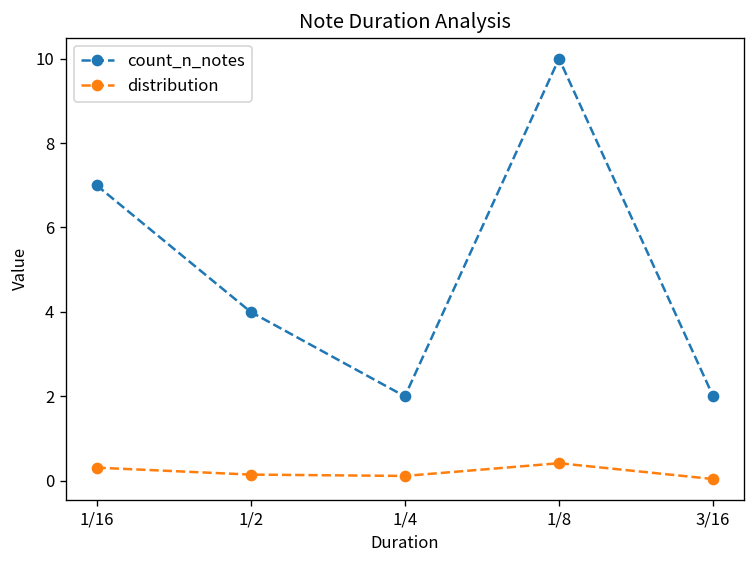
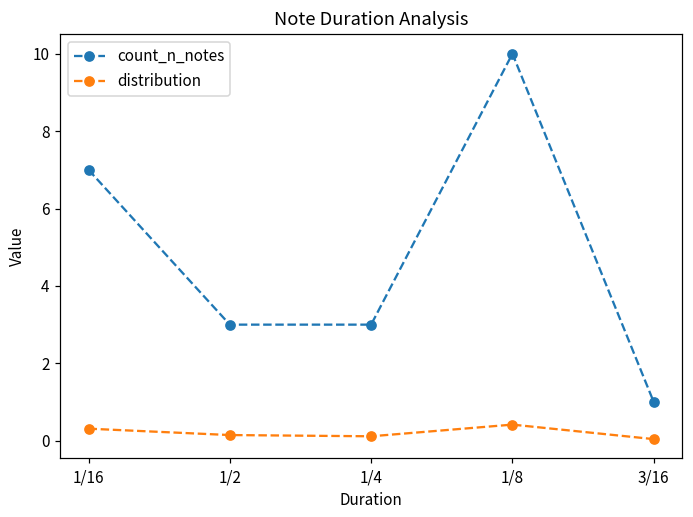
  {
    "count_n_notes": {
      "1/16": 7,
-     "1/2": 4,
-     "1/4": 2,
+     "1/2": 3,
+     "1/4": 3,
      "1/8": 10,
-     "3/16": 2
+     "3/16": 1
    },
    "distribution": {
      "1/16": 0.3,
      "1/2": 0.1,
      "1/4": 0.1,
      "1/8": 0.4,
      "3/16": 0
    }
  }
